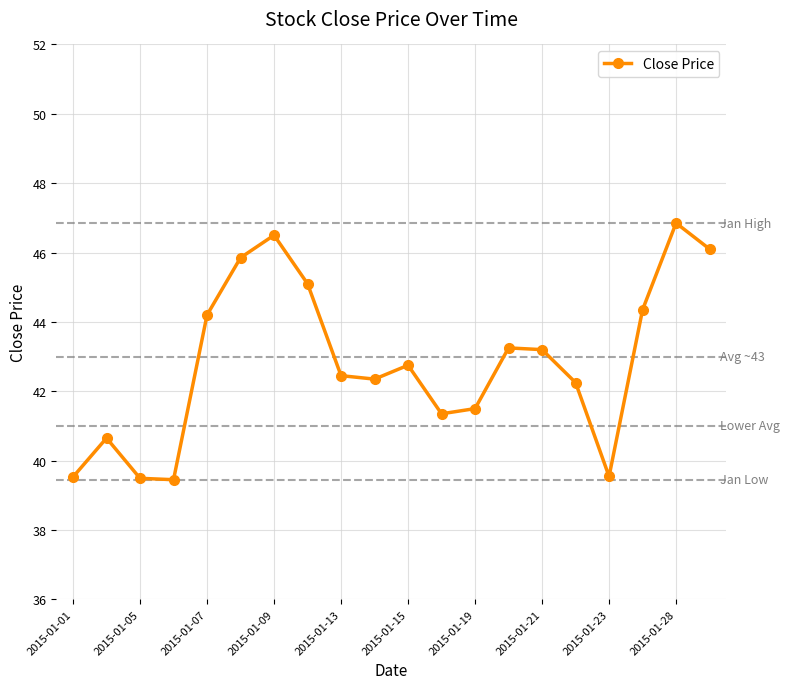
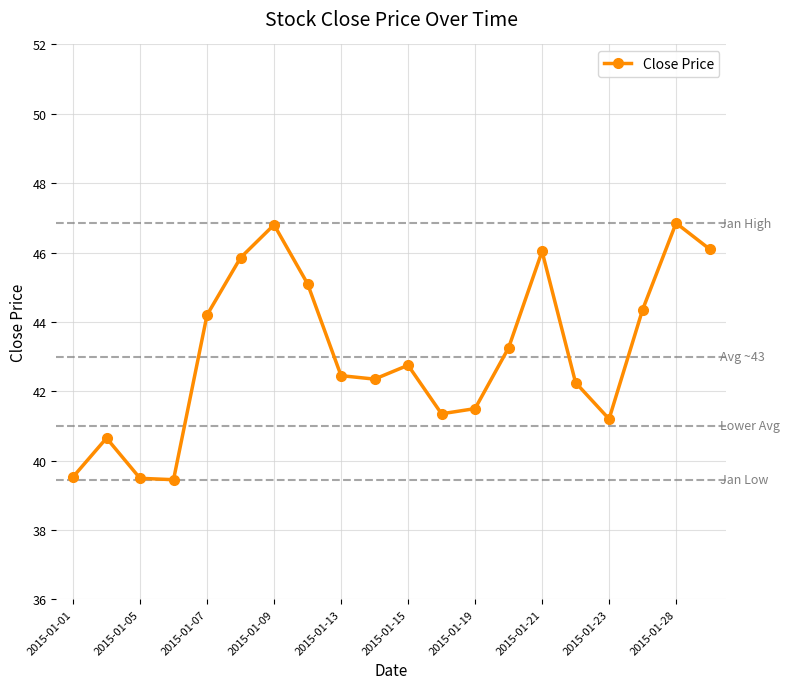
  {
    "2015-01-01": 39.5,
    "2015-01-05": 39.5,
    "2015-01-07": 44.2,
-   "2015-01-09": 46.5,
+   "2015-01-09": 46.8,
    "2015-01-13": 42.5,
    "2015-01-15": 42.8,
    "2015-01-19": 41.5,
-   "2015-01-21": 43.2,
-   "2015-01-23": 39.5,
+   "2015-01-21": 46.0,
+   "2015-01-23": 41.2,
    "2015-01-28": 46.8
  }
